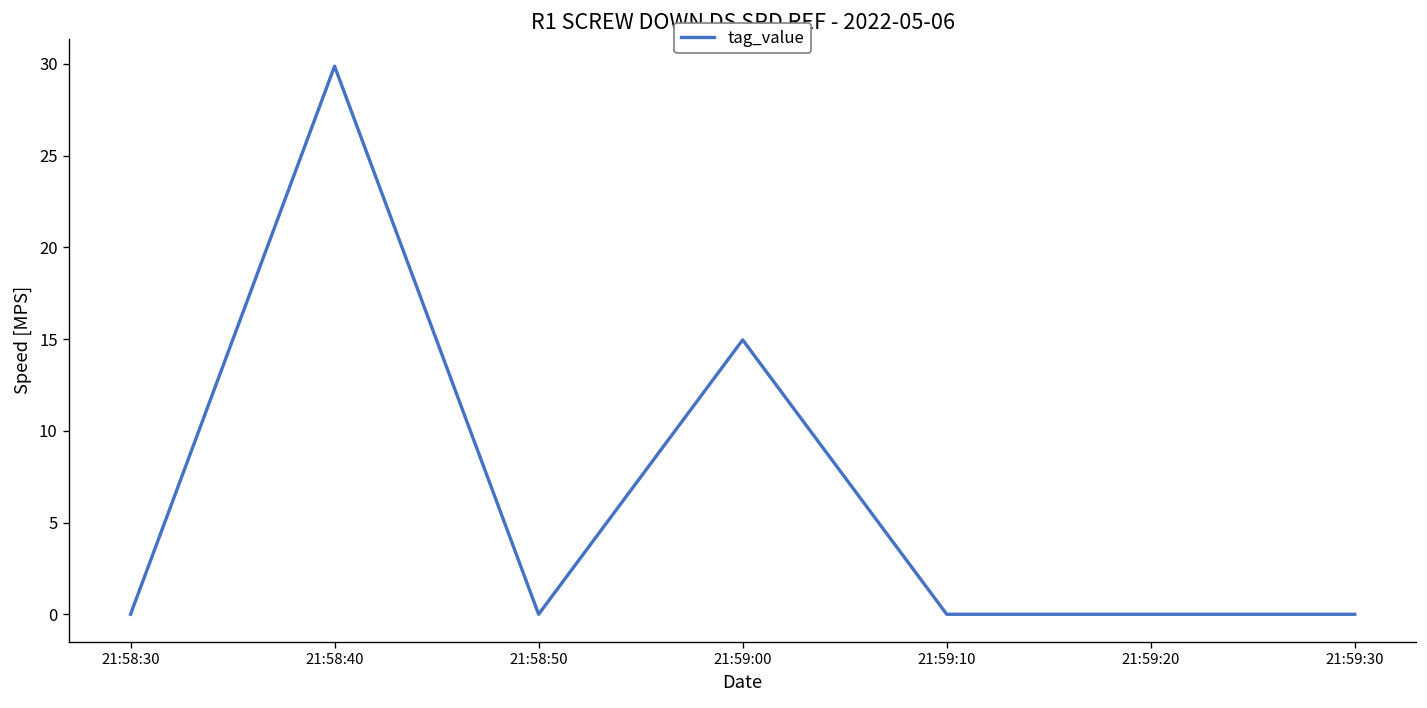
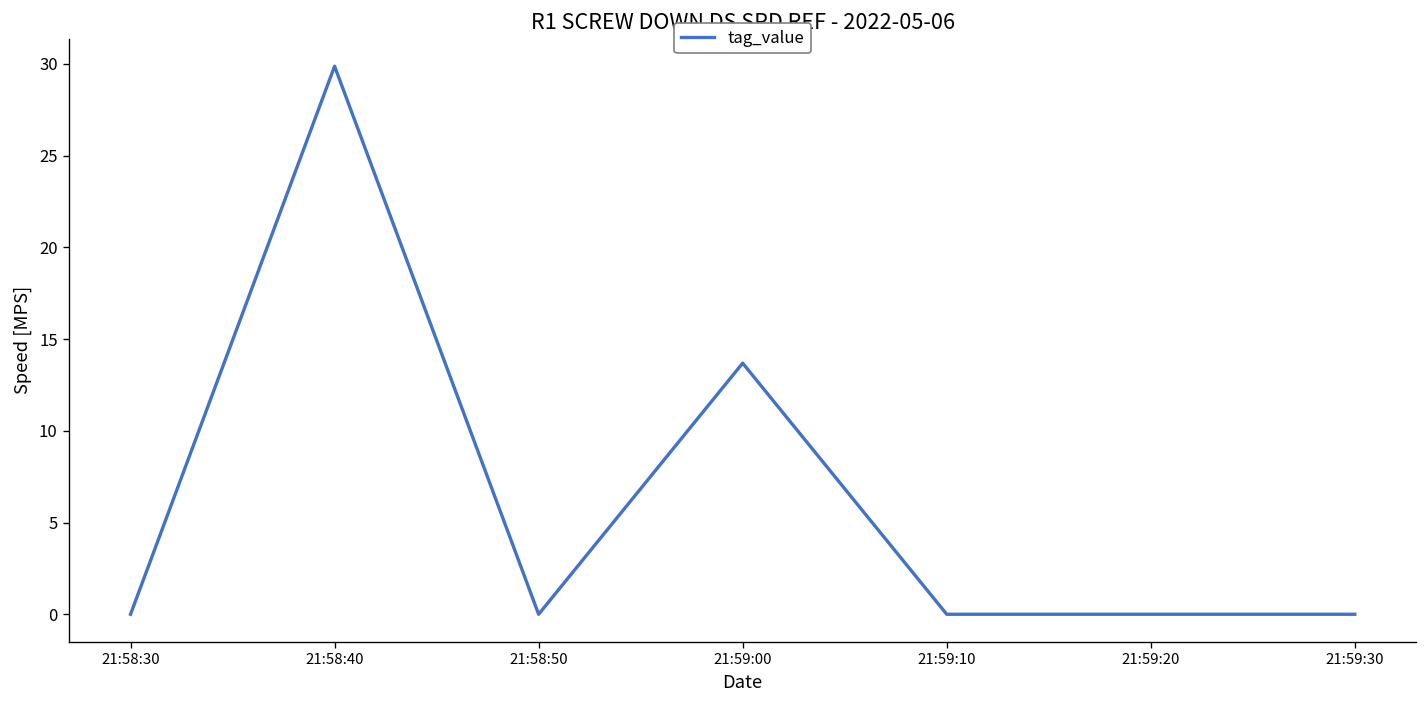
  {
    "21:58:30": 0.0,
    "21:58:40": 29.9,
    "21:58:50": 0.0,
-   "21:59:00": 15.0,
+   "21:59:00": 13.7,
    "21:59:10": 0.0,
    "21:59:20": 0.0,
    "21:59:30": 0.0
  }
